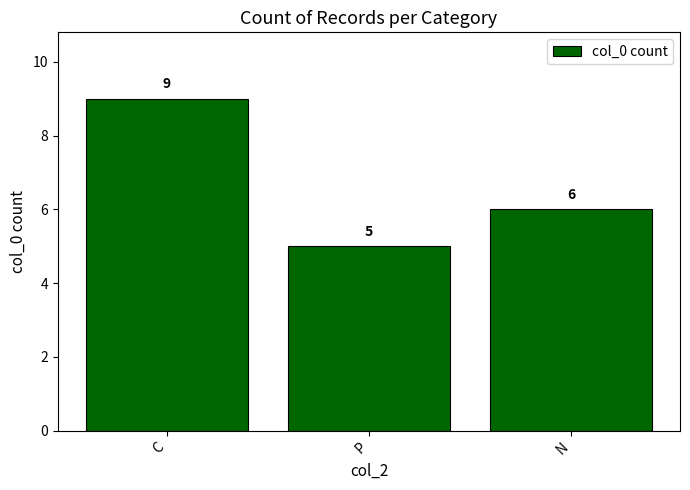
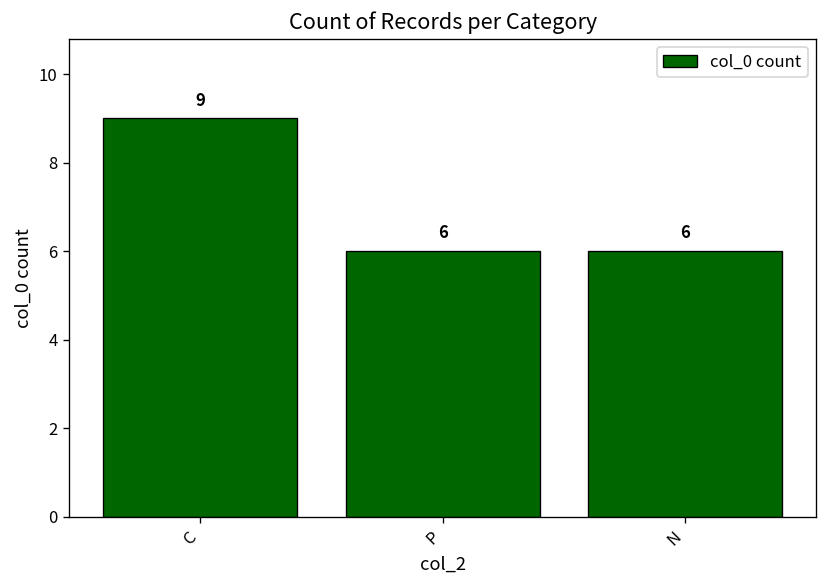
  {
    "C": 9,
-   "P": 5,
+   "P": 6,
    "N": 6
  }
